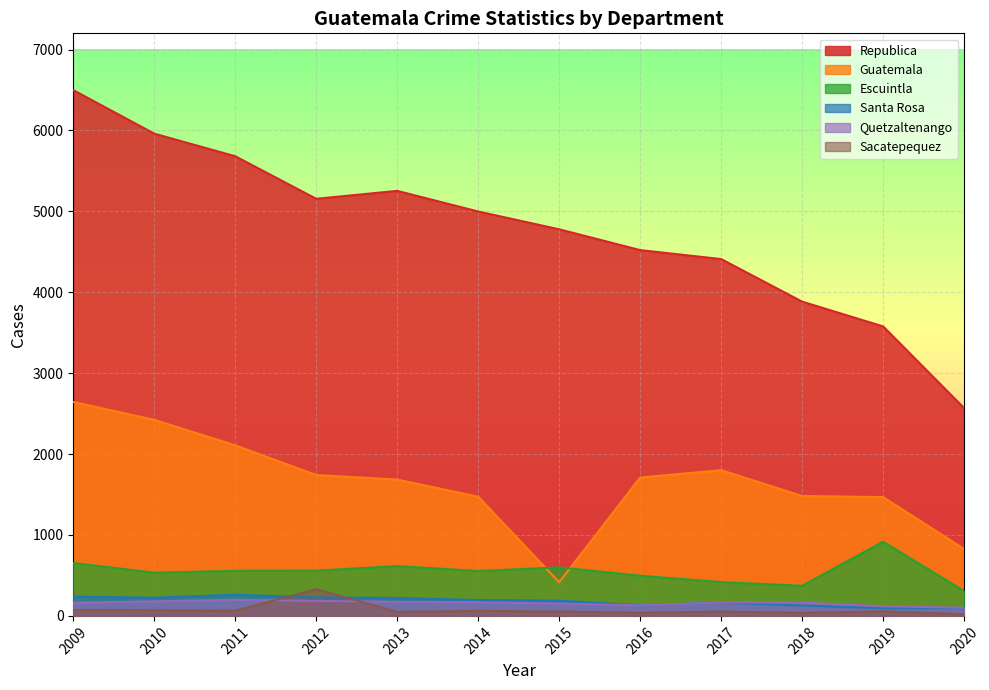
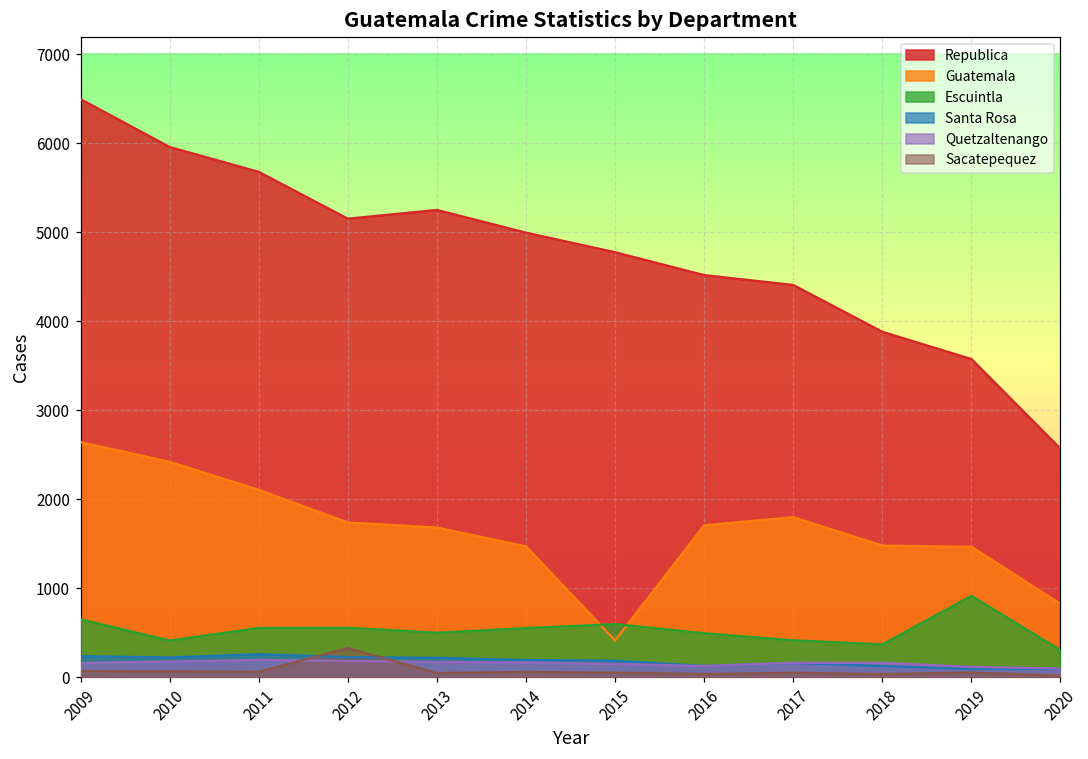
  {
    "Republica": {
      "2009": 6500,
      "2010": 6000,
      "2011": 5700,
      "2012": 5200,
      "2013": 5300,
      "2014": 5000,
      "2015": 4800,
      "2016": 4500,
      "2017": 4400,
      "2018": 3900,
      "2019": 3600,
      "2020": 2600
    },
    "Guatemala": {
      "2009": 2600,
      "2010": 2400,
      "2011": 2100,
      "2012": 1700,
      "2013": 1700,
      "2014": 1500,
      "2015": 400,
      "2016": 1700,
      "2017": 1800,
      "2018": 1500,
      "2019": 1500,
      "2020": 800
    },
    "Escuintla": {
      "2009": 700,
-     "2010": 500,
+     "2010": 400,
      "2011": 600,
      "2012": 600,
-     "2013": 600,
+     "2013": 500,
      "2014": 600,
      "2015": 600,
      "2016": 500,
      "2017": 400,
      "2018": 400,
      "2019": 900,
      "2020": 300
    },
    "Santa Rosa": {
      "2009": 200,
      "2010": 200,
      "2011": 300,
      "2012": 200,
      "2013": 200,
      "2015": 200,
      "2018": 100
    },
    "Quetzaltenango": {
      "2009": 200,
      "2010": 200,
      "2011": 200,
      "2012": 200,
      "2013": 200,
      "2015": 200,
      "2018": 200
    },
    "Sacatepequez": {
      "2009": 100,
      "2010": 100,
      "2011": 100,
      "2012": 300,
      "2013": 100,
      "2014": 100,
      "2015": 100,
      "2016": 0,
      "2017": 100,
      "2018": 0,
      "2019": 100,
      "2020": 0
    }
  }
